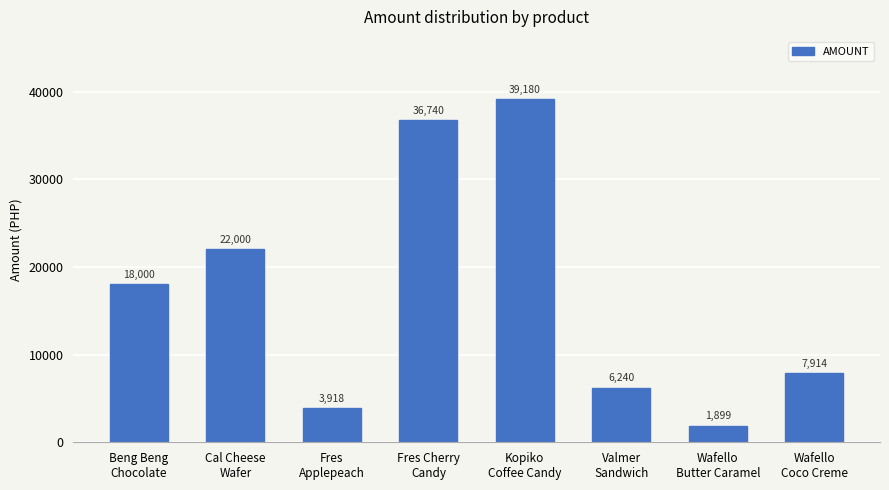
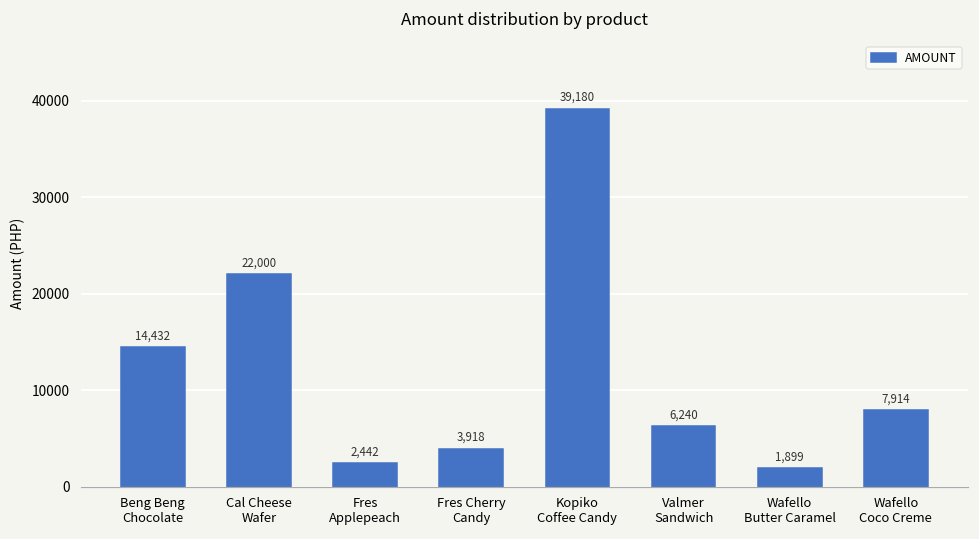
  {
-   "Beng Beng Chocolate": "18,000",
+   "Beng Beng Chocolate": "14,432",
    "Cal Cheese Wafer": "22,000",
-   "Fres Applepeach": "3,918",
-   "Fres Cherry Candy": "36,740",
+   "Fres Applepeach": "2,442",
+   "Fres Cherry Candy": "3,918",
    "Kopiko Coffee Candy": "39,180",
    "Valmer Sandwich": "6,240",
    "Wafello Butter Caramel": "1,899",
    "Wafello Coco Creme": "7,914"
  }
